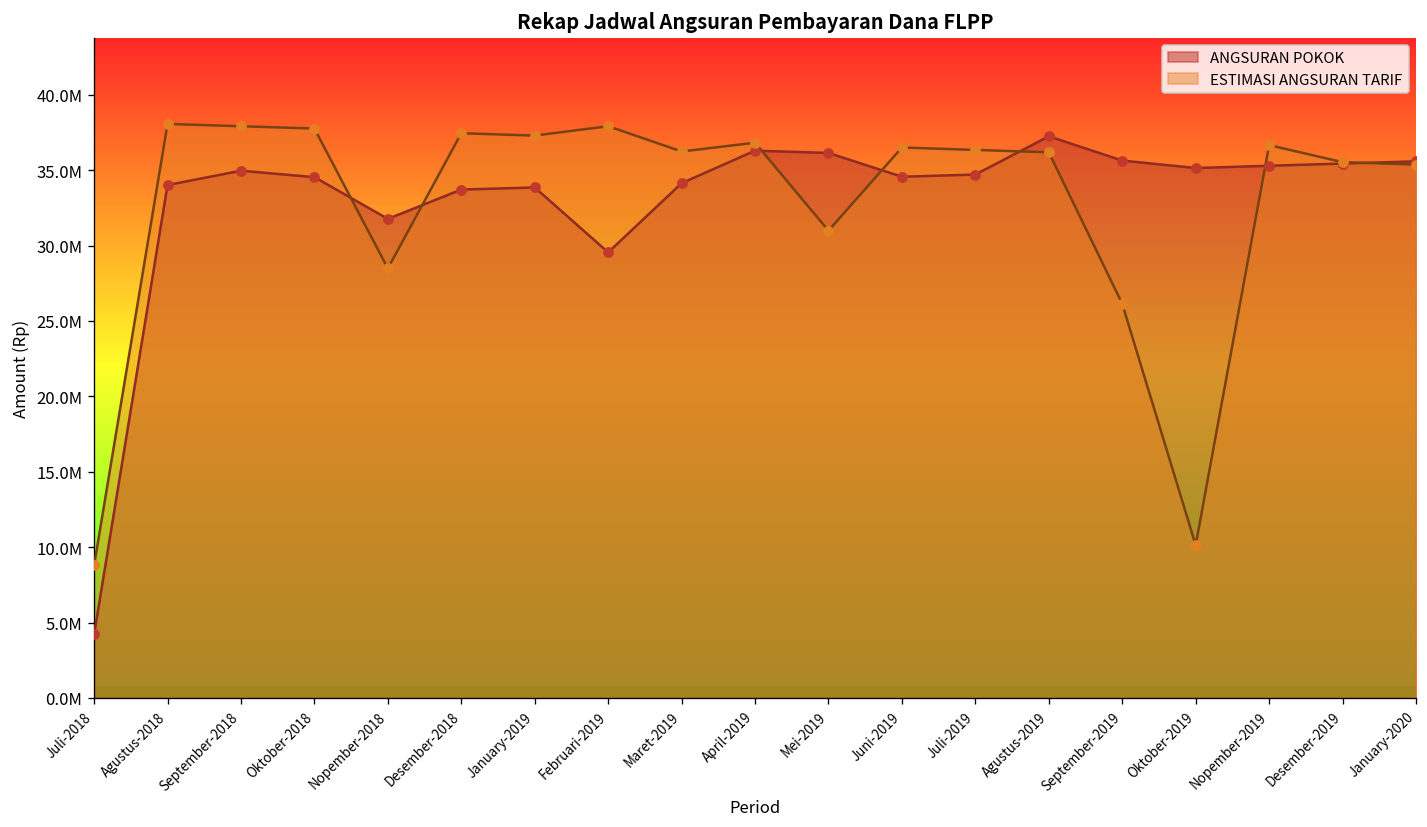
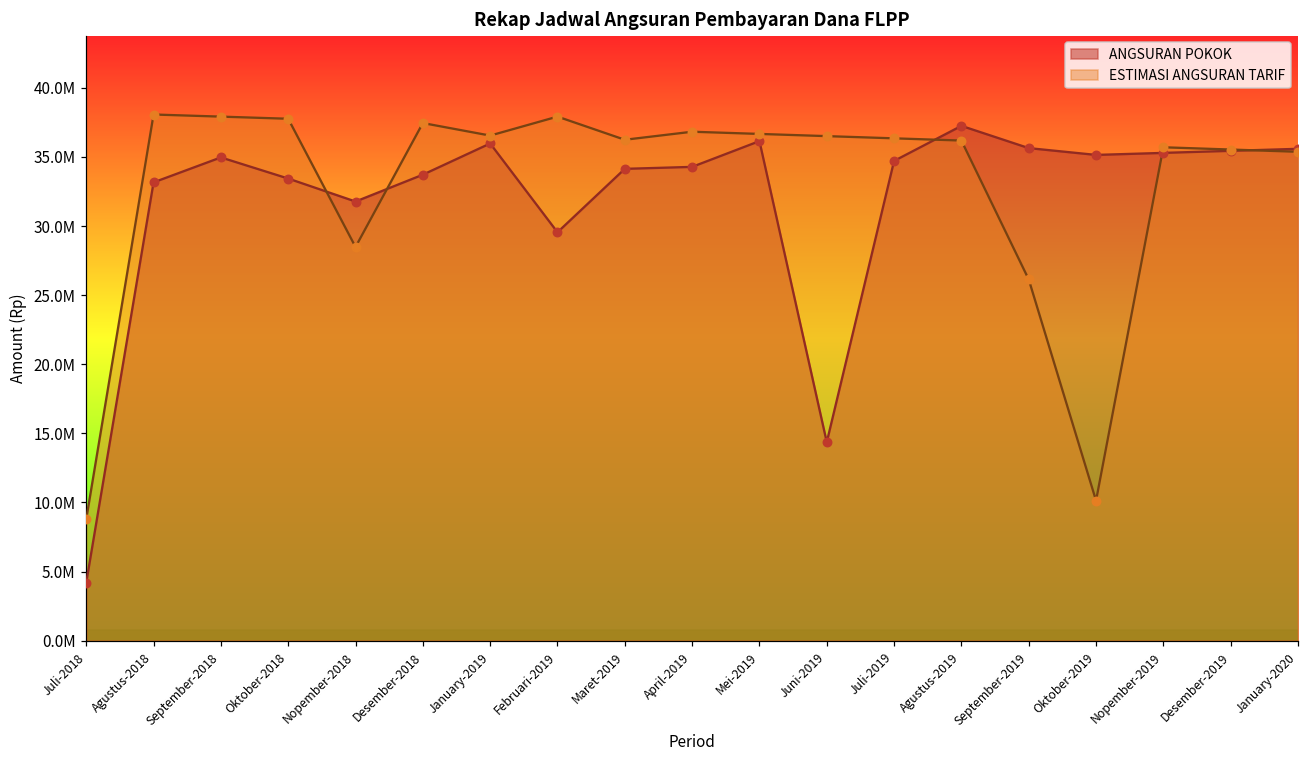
  {
    "ANGSURAN POKOK": {
      "Juli-2018": 4200000,
-     "Agustus-2018": 34000000,
+     "Agustus-2018": 33200000,
      "September-2018": 35000000,
-     "Oktober-2018": 34500000,
+     "Oktober-2018": 33400000,
      "Nopember-2018": 31800000,
      "Desember-2018": 33700000,
-     "January-2019": 33900000,
+     "January-2019": 36000000,
      "Februari-2019": 29500000,
      "Maret-2019": 34100000,
-     "April-2019": 36300000,
+     "April-2019": 34300000,
      "Mei-2019": 36100000,
-     "Juni-2019": 34600000,
+     "Juni-2019": 14400000,
      "Juli-2019": 34700000,
      "Agustus-2019": 37200000,
      "September-2019": 35600000,
      "Oktober-2019": 35100000,
      "Nopember-2019": 35300000,
      "January-2020": 35600000
    },
    "ESTIMASI ANGSURAN TARIF": {
      "Juli-2018": 8800000,
      "Agustus-2018": 38100000,
      "September-2018": 37900000,
      "Oktober-2018": 37800000,
      "Nopember-2018": 28500000,
      "Desember-2018": 37500000,
-     "January-2019": 37300000,
+     "January-2019": 36500000,
      "Februari-2019": 37900000,
      "Maret-2019": 36200000,
      "April-2019": 36800000,
-     "Mei-2019": 31000000,
+     "Mei-2019": 36700000,
      "Juni-2019": 36500000,
      "Juli-2019": 36300000,
      "Agustus-2019": 36200000,
      "September-2019": 26100000,
      "Oktober-2019": 10100000,
-     "Nopember-2019": 36700000,
+     "Nopember-2019": 35700000,
      "January-2020": 35400000
    }
  }
